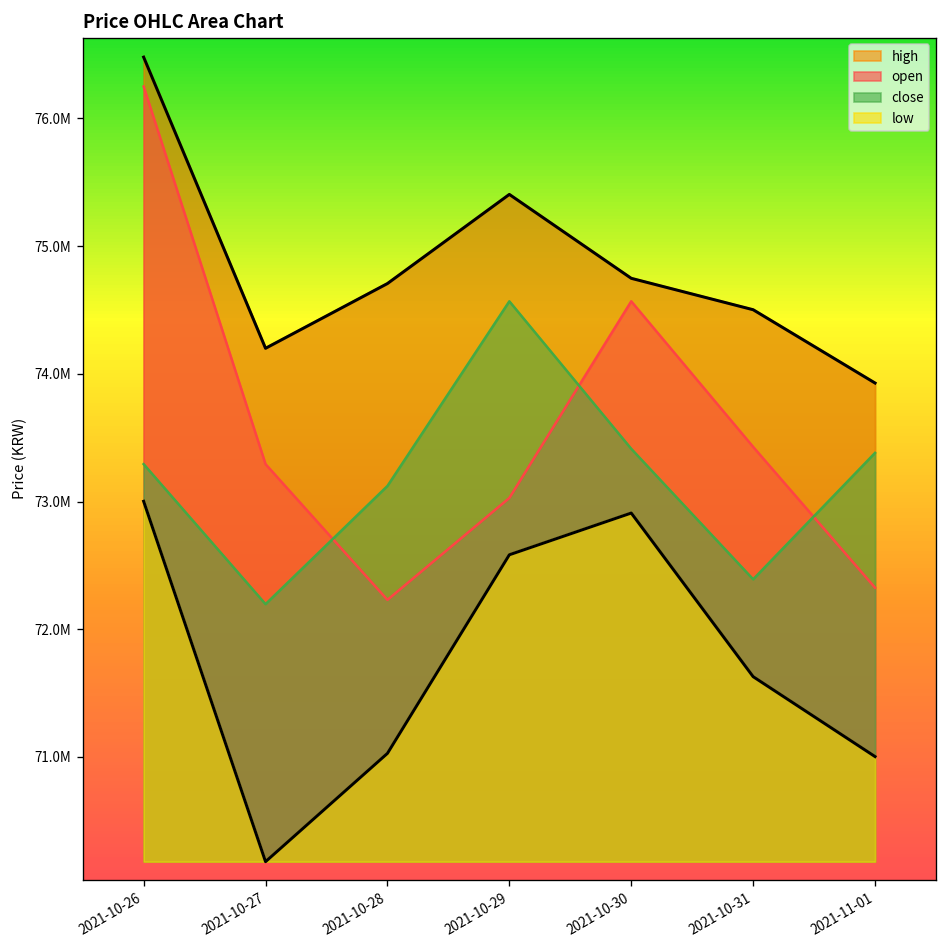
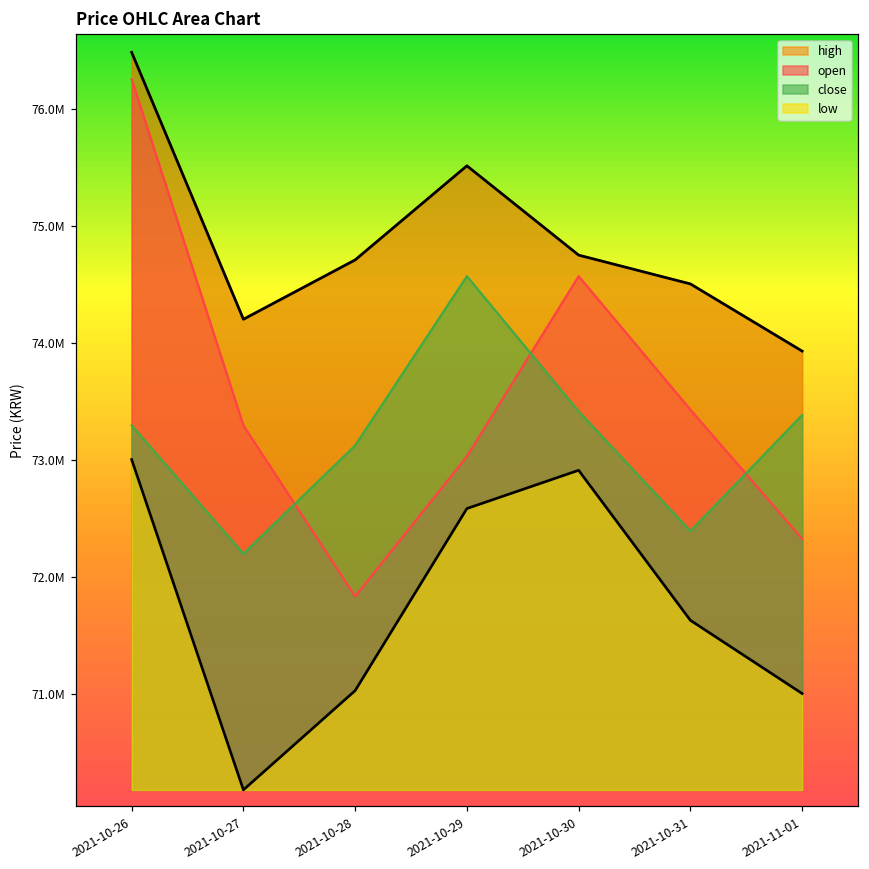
  {
    "high": {
      "2021-10-26": 76480000,
      "2021-10-27": 74200000,
      "2021-10-28": 74710000,
-     "2021-10-29": 75410000,
+     "2021-10-29": 75510000,
      "2021-10-30": 74750000,
      "2021-10-31": 74500000,
      "2021-11-01": 73930000
    },
    "open": {
      "2021-10-26": 76250000,
      "2021-10-27": 73290000,
-     "2021-10-28": 72230000,
+     "2021-10-28": 71830000,
      "2021-10-29": 73030000,
      "2021-10-30": 74570000,
      "2021-10-31": 73430000,
      "2021-11-01": 72330000
    },
    "close": {
      "2021-10-26": 73290000,
      "2021-10-27": 72200000,
      "2021-10-28": 73120000,
      "2021-10-29": 74570000,
      "2021-10-30": 73410000,
      "2021-10-31": 72390000,
      "2021-11-01": 73380000
    },
    "low": {
      "2021-10-26": 73000000,
      "2021-10-27": 70180000,
      "2021-10-28": 71030000,
      "2021-10-29": 72580000,
      "2021-10-30": 72910000,
      "2021-10-31": 71630000,
      "2021-11-01": 71000000
    }
  }
